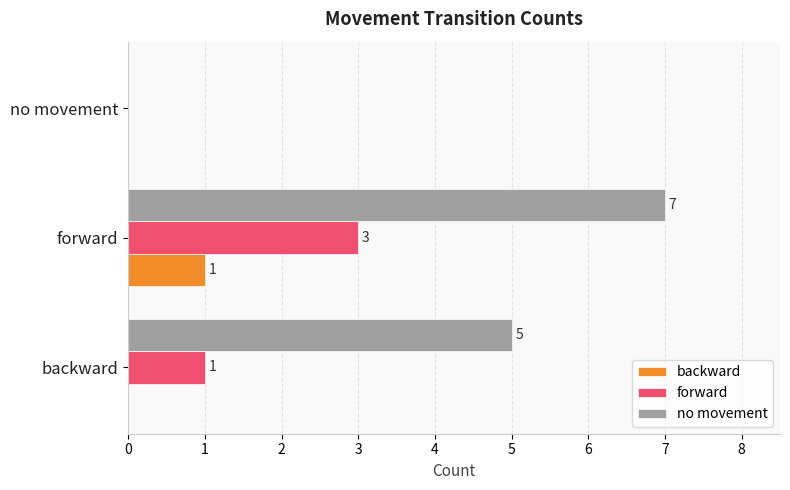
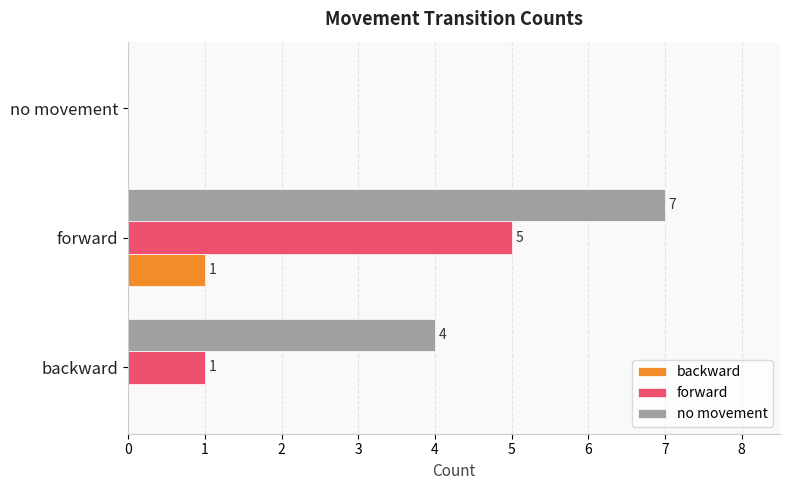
  {
    "backward": {
      "forward": 1
    },
    "forward": {
-     "forward": 3,
+     "forward": 5,
      "backward": 1
    },
    "no movement": {
      "forward": 7,
-     "backward": 5
+     "backward": 4
    }
  }
